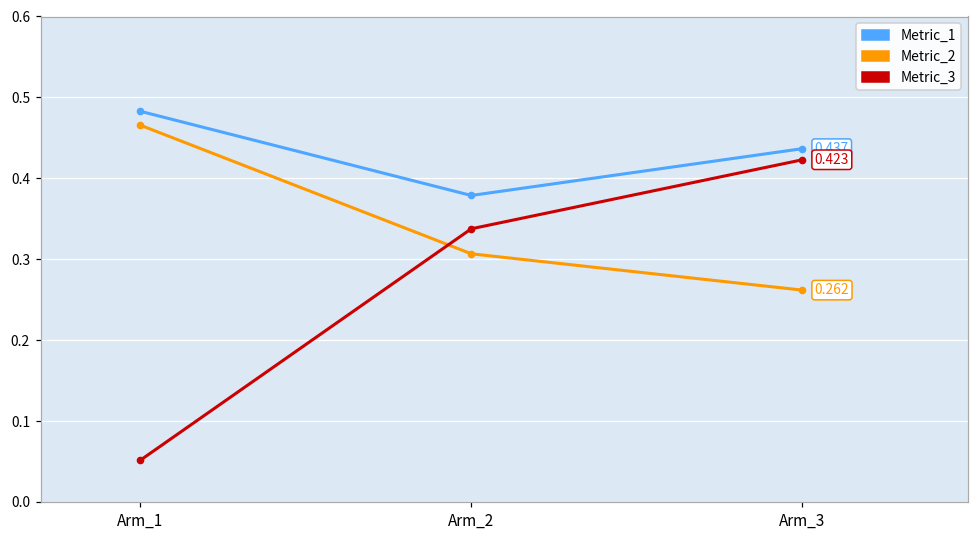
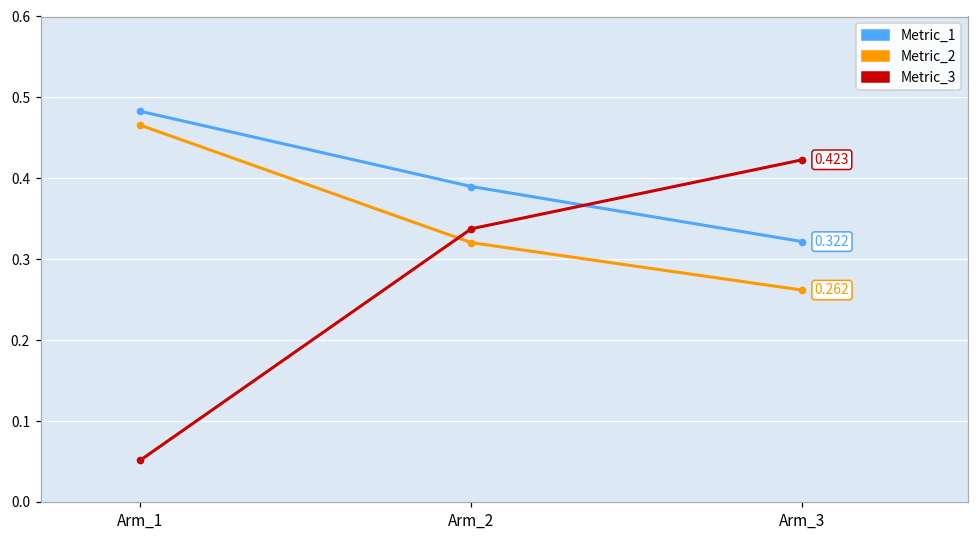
  {
    "Metric_1": {
-     "Arm_2": 0.38,
-     "Arm_3": 0.437
+     "Arm_2": 0.39,
+     "Arm_3": 0.322
    },
    "Metric_2": {
      "Arm_1": 0.47,
-     "Arm_2": 0.31
+     "Arm_2": 0.32
    },
    "Metric_3": {
      "Arm_1": 0.05,
      "Arm_2": 0.34
    }
  }
